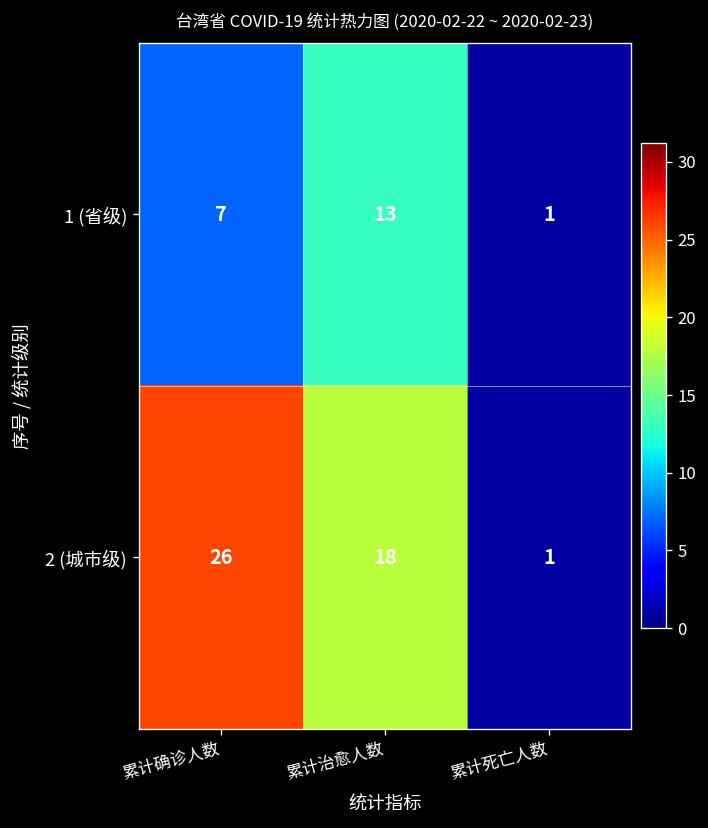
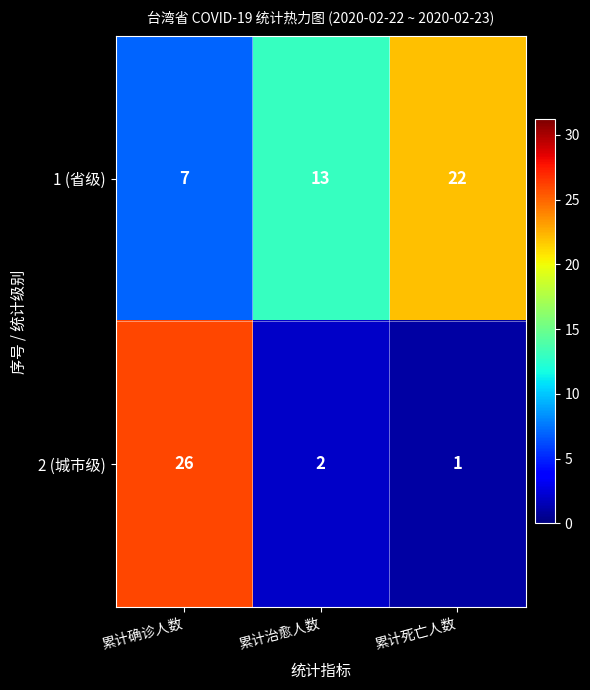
  {
    "1 (省级)": {
      "累计确诊人数": 7,
      "累计治愈人数": 13,
-     "累计死亡人数": 1
+     "累计死亡人数": 22
    },
    "2 (城市级)": {
      "累计确诊人数": 26,
-     "累计治愈人数": 18,
+     "累计治愈人数": 2,
      "累计死亡人数": 1
    }
  }
